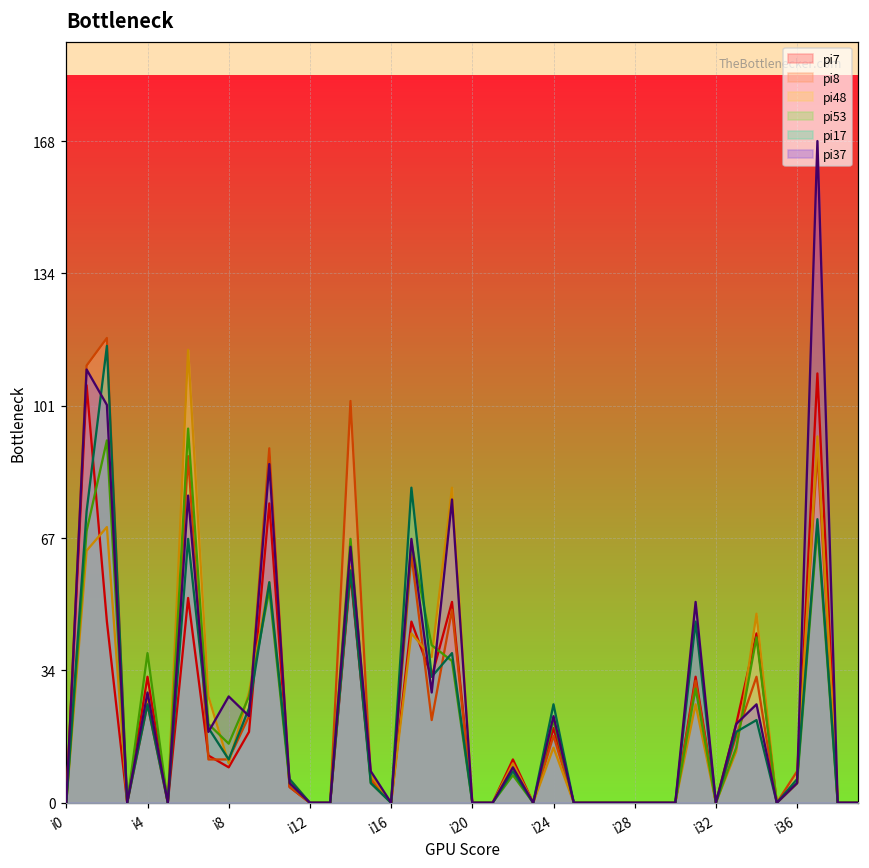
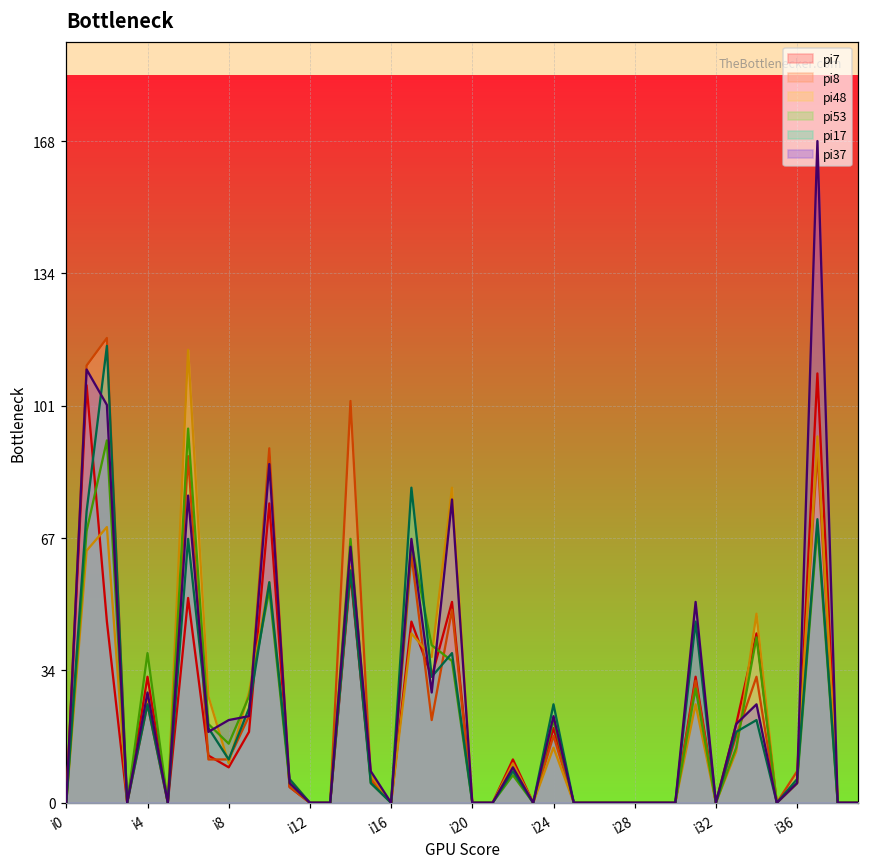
  {
    "pi37": {
      "i4": 28,
-     "i8": 27,
+     "i8": 21,
      "i24": 22
    }
  }
